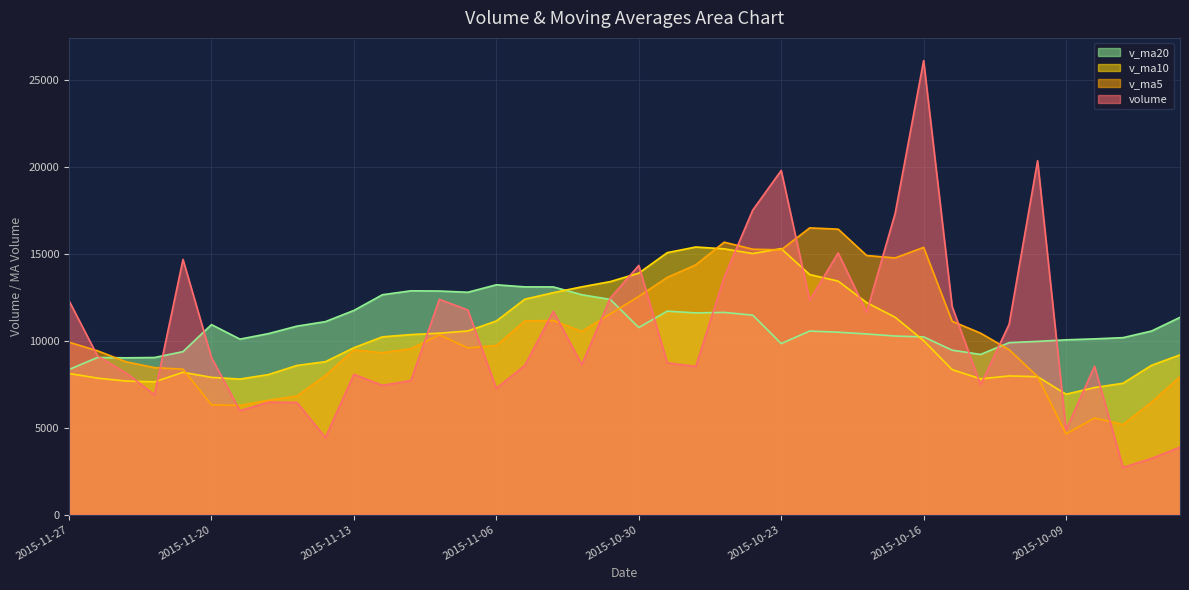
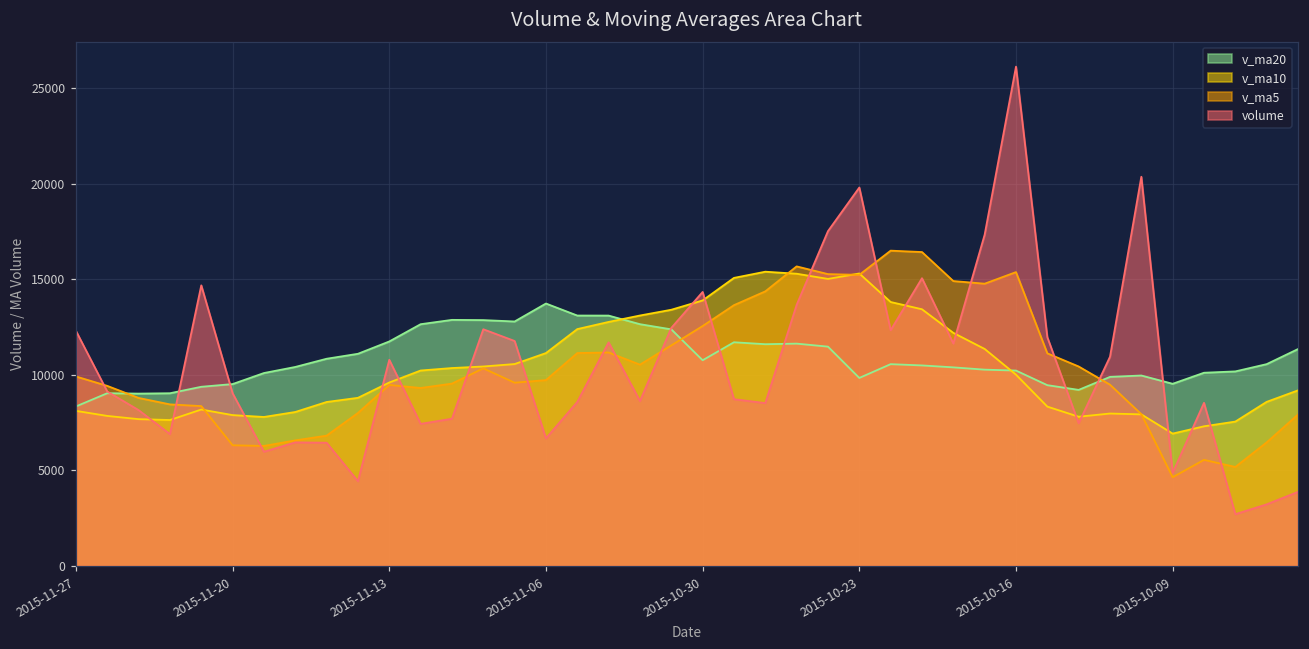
  {
    "v_ma20": {
      "2015-11-27": 8300,
-     "2015-11-20": 10900,
+     "2015-11-20": 9500,
      "2015-11-13": 11700,
-     "2015-11-06": 13200,
+     "2015-11-06": 13700,
      "2015-10-30": 10800,
      "2015-10-23": 9800,
      "2015-10-16": 10200,
-     "2015-10-09": 10100
+     "2015-10-09": 9500
    },
    "volume": {
      "2015-11-27": 12300,
      "2015-11-20": 9000,
-     "2015-11-13": 8100,
-     "2015-11-06": 7300,
+     "2015-11-13": 10800,
+     "2015-11-06": 6700,
      "2015-10-30": 14300,
      "2015-10-23": 19800,
      "2015-10-16": 26100,
      "2015-10-09": 4900
    }
  }
